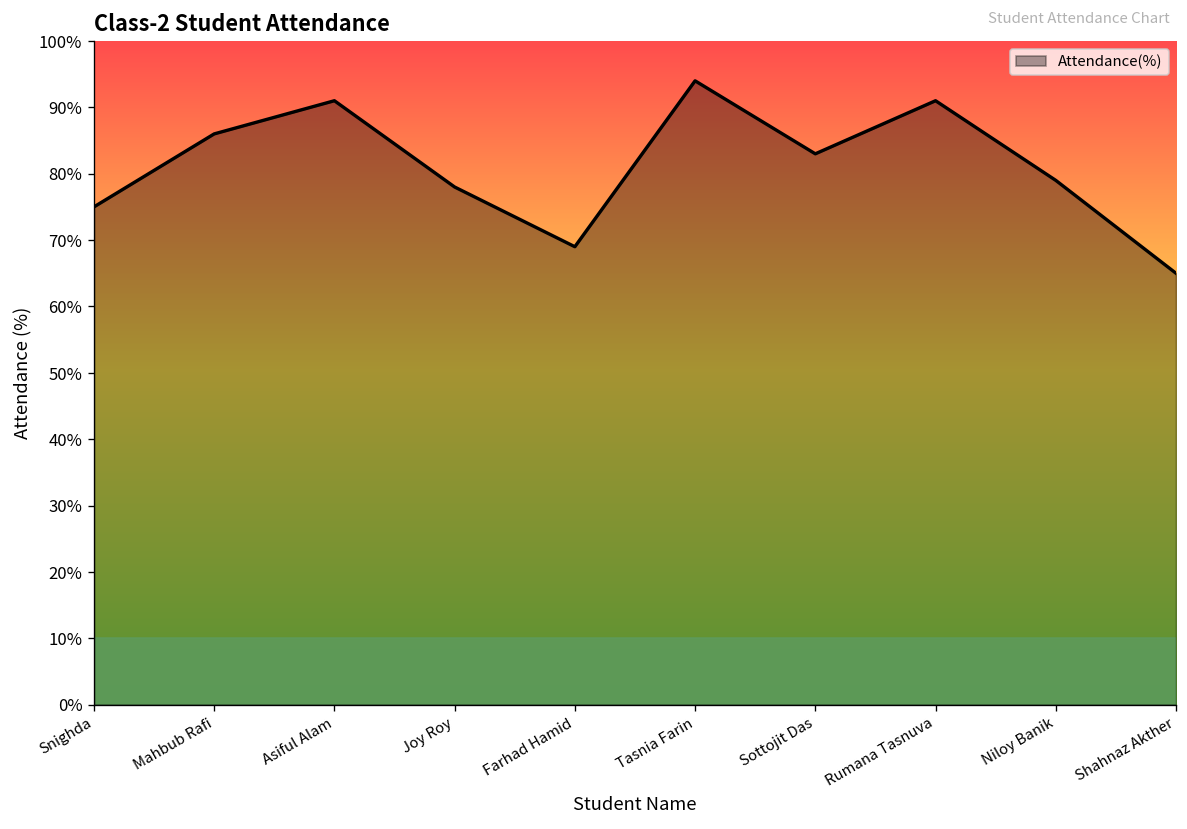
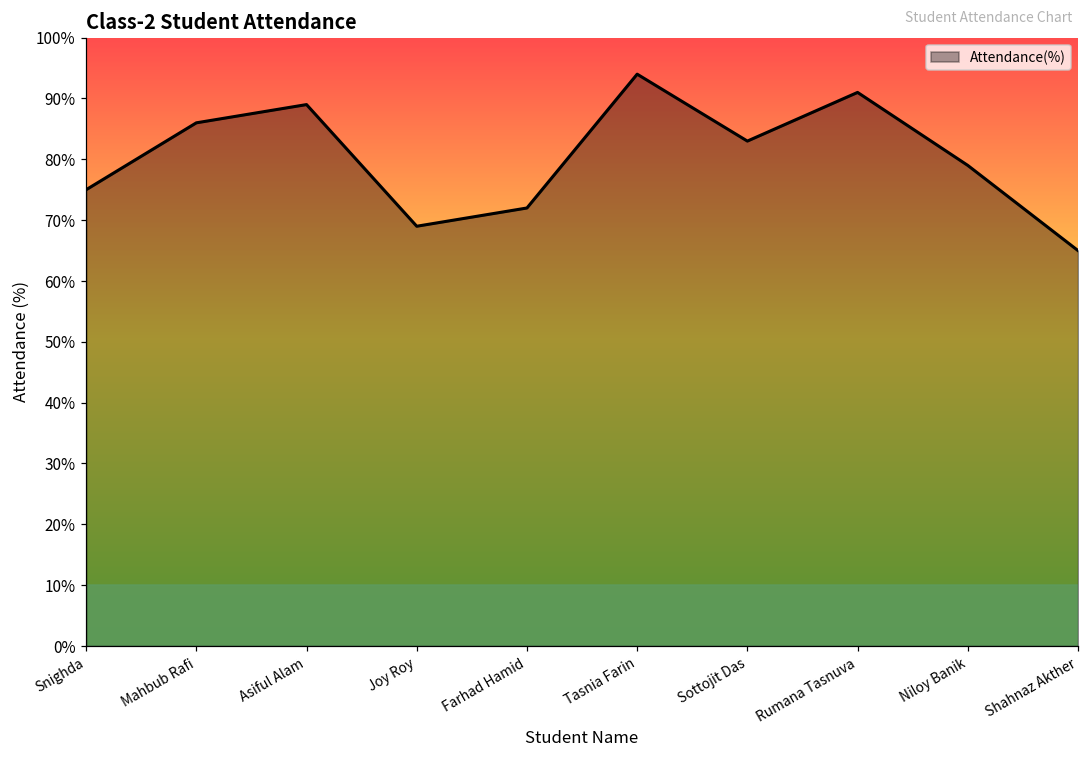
  {
    "Snighda": "75%",
    "Mahbub Rafi": "86%",
-   "Asiful Alam": "91%",
-   "Joy Roy": "78%",
-   "Farhad Hamid": "69%",
+   "Asiful Alam": "89%",
+   "Joy Roy": "69%",
+   "Farhad Hamid": "72%",
    "Tasnia Farin": "94%",
    "Sottojit Das": "83%",
    "Rumana Tasnuva": "91%",
    "Niloy Banik": "79%",
    "Shahnaz Akther": "65%"
  }
